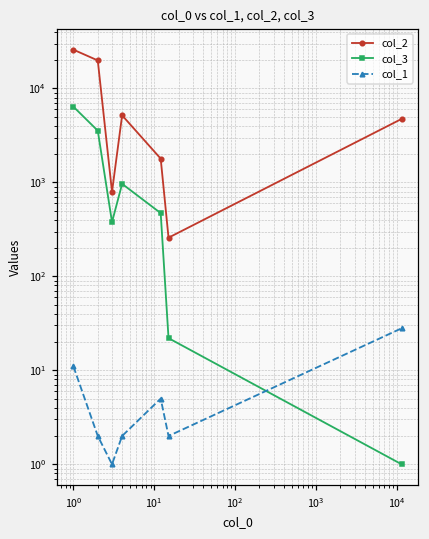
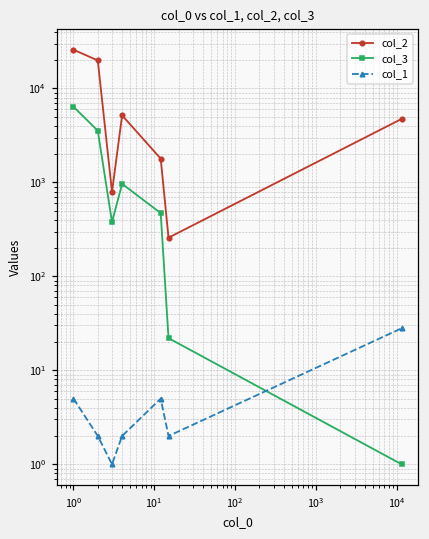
  {
    "col_2": {
      "10^0": 26000
    },
    "col_3": {
      "10^0": 6000
    },
    "col_1": {
-     "10^0": 11
+     "10^0": 5
    }
  }
